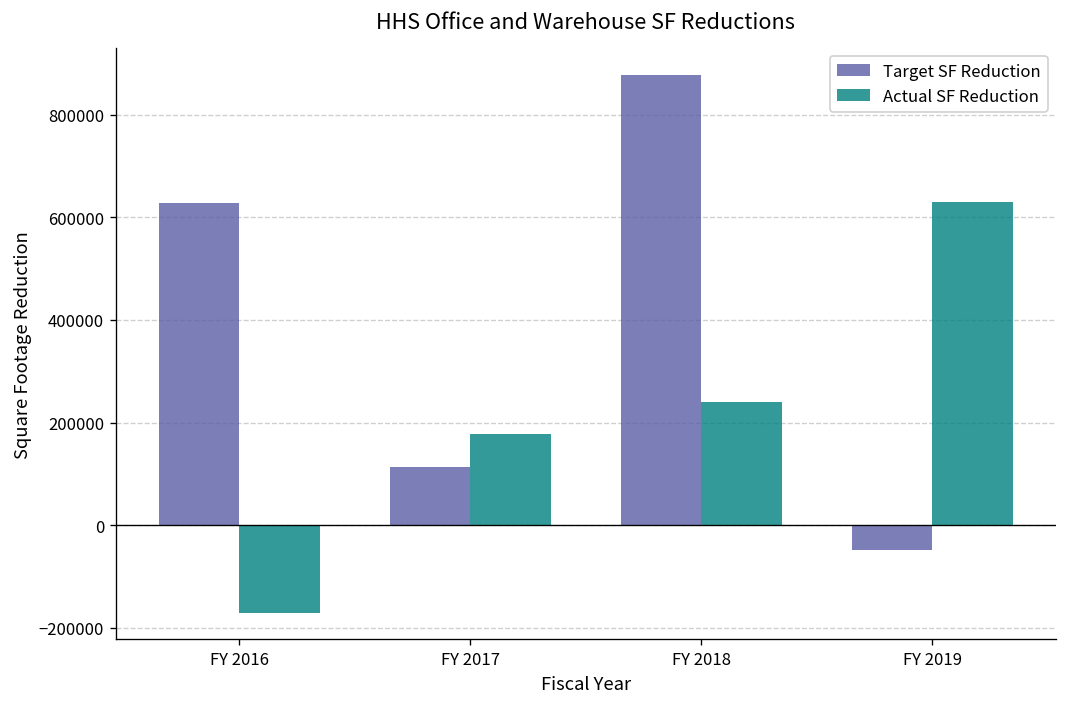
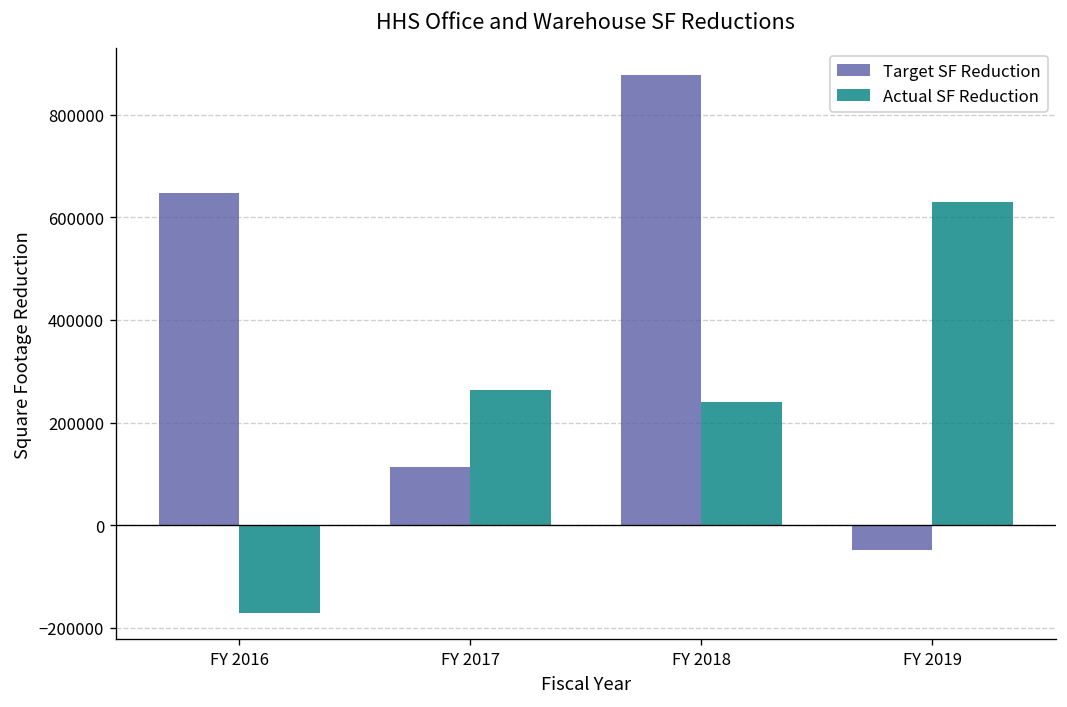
  {
    "Target SF Reduction": {
-     "FY 2016": 630000,
+     "FY 2016": 650000,
      "FY 2017": 110000,
      "FY 2018": 880000,
      "FY 2019": -50000
    },
    "Actual SF Reduction": {
      "FY 2016": -170000,
-     "FY 2017": 180000,
+     "FY 2017": 260000,
      "FY 2018": 240000,
      "FY 2019": 630000
    }
  }
